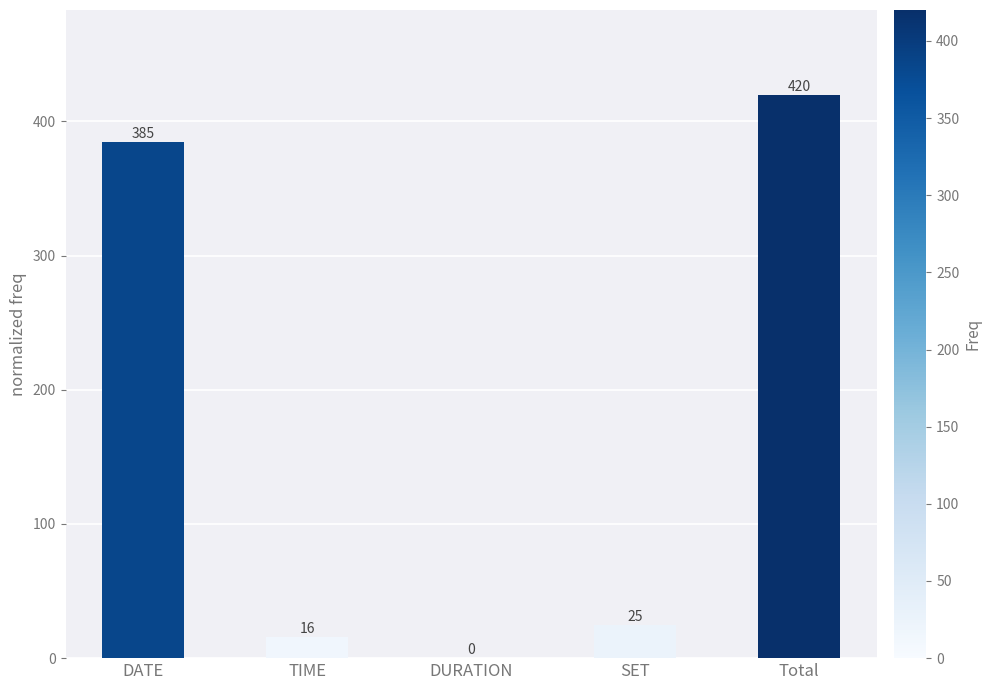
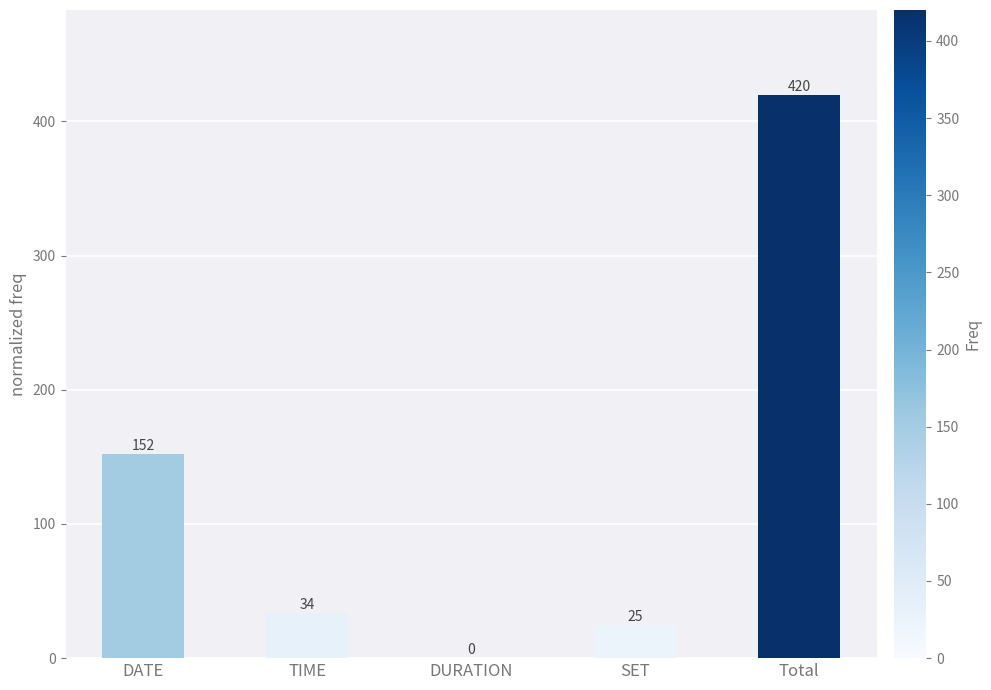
  {
-   "DATE": 385,
-   "TIME": 16,
+   "DATE": 152,
+   "TIME": 34,
    "DURATION": 0,
    "SET": 25,
    "Total": 420
  }
